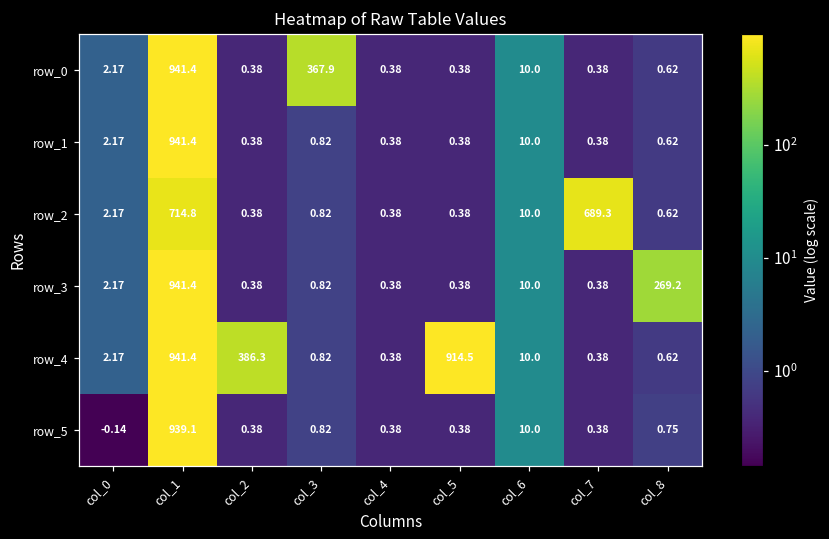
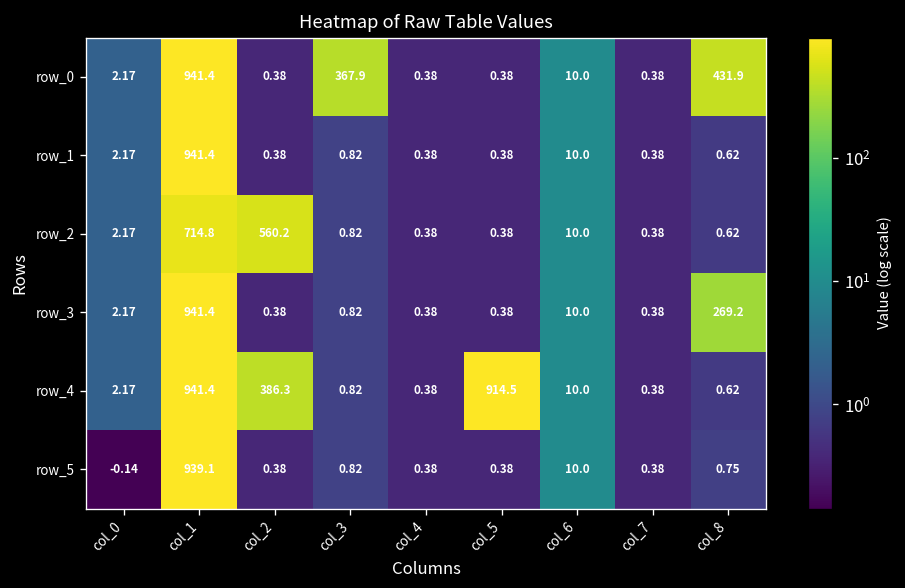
  {
    "row_0": {
      "col_0": 2.17,
      "col_1": 941.4,
      "col_2": 0.38,
      "col_3": 367.9,
      "col_4": 0.38,
      "col_5": 0.38,
      "col_6": 10.0,
      "col_7": 0.38,
-     "col_8": 0.62
+     "col_8": 431.9
    },
    "row_1": {
      "col_0": 2.17,
      "col_1": 941.4,
      "col_2": 0.38,
      "col_3": 0.82,
      "col_4": 0.38,
      "col_5": 0.38,
      "col_6": 10.0,
      "col_7": 0.38,
      "col_8": 0.62
    },
    "row_2": {
      "col_0": 2.17,
      "col_1": 714.8,
-     "col_2": 0.38,
+     "col_2": 560.2,
      "col_3": 0.82,
      "col_4": 0.38,
      "col_5": 0.38,
      "col_6": 10.0,
-     "col_7": 689.3,
+     "col_7": 0.38,
      "col_8": 0.62
    },
    "row_3": {
      "col_0": 2.17,
      "col_1": 941.4,
      "col_2": 0.38,
      "col_3": 0.82,
      "col_4": 0.38,
      "col_5": 0.38,
      "col_6": 10.0,
      "col_7": 0.38,
      "col_8": 269.2
    },
    "row_4": {
      "col_0": 2.17,
      "col_1": 941.4,
      "col_2": 386.3,
      "col_3": 0.82,
      "col_4": 0.38,
      "col_5": 914.5,
      "col_6": 10.0,
      "col_7": 0.38,
      "col_8": 0.62
    },
    "row_5": {
      "col_0": -0.14,
      "col_1": 939.1,
      "col_2": 0.38,
      "col_3": 0.82,
      "col_4": 0.38,
      "col_5": 0.38,
      "col_6": 10.0,
      "col_7": 0.38,
      "col_8": 0.75
    }
  }
